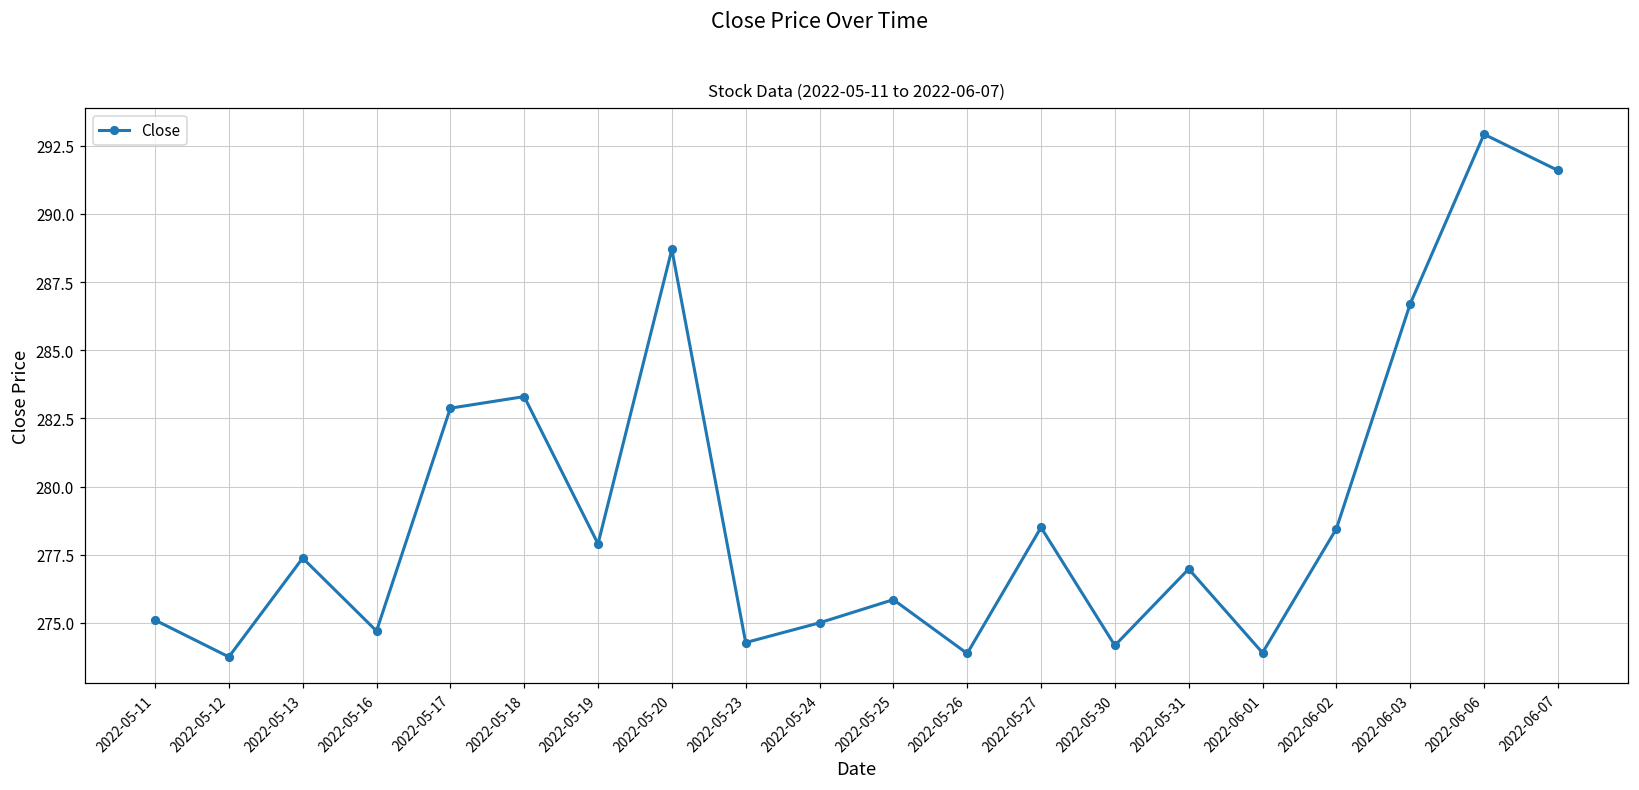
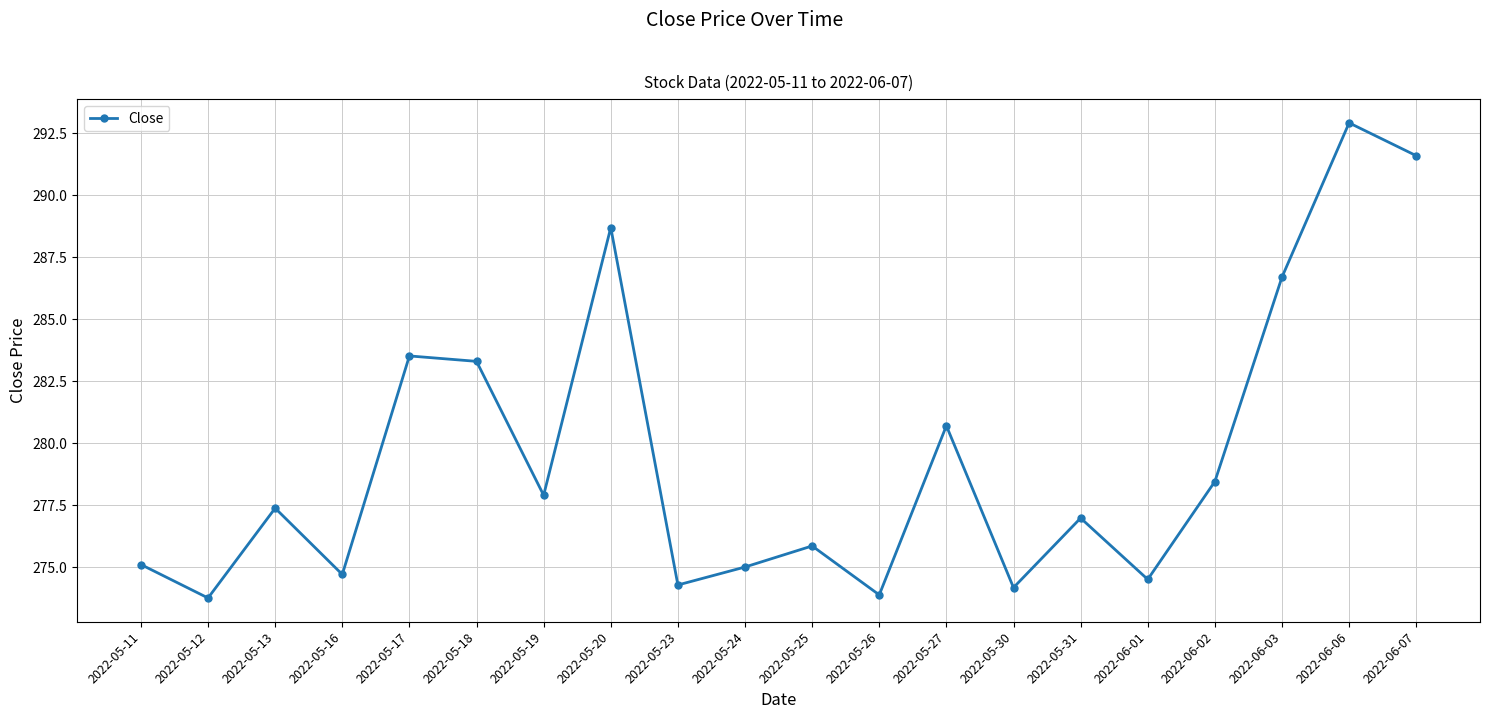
  {
    "2022-05-11": 275.1,
    "2022-05-12": 273.8,
    "2022-05-13": 277.4,
    "2022-05-16": 274.7,
-   "2022-05-17": 282.9,
+   "2022-05-17": 283.5,
    "2022-05-18": 283.3,
    "2022-05-19": 277.9,
    "2022-05-20": 288.7,
    "2022-05-23": 274.3,
    "2022-05-24": 275.0,
    "2022-05-25": 275.9,
    "2022-05-26": 273.9,
-   "2022-05-27": 278.5,
+   "2022-05-27": 280.7,
    "2022-05-30": 274.2,
    "2022-05-31": 277.0,
-   "2022-06-01": 273.9,
+   "2022-06-01": 274.5,
    "2022-06-02": 278.5,
    "2022-06-03": 286.7,
    "2022-06-06": 292.9,
    "2022-06-07": 291.6
  }
